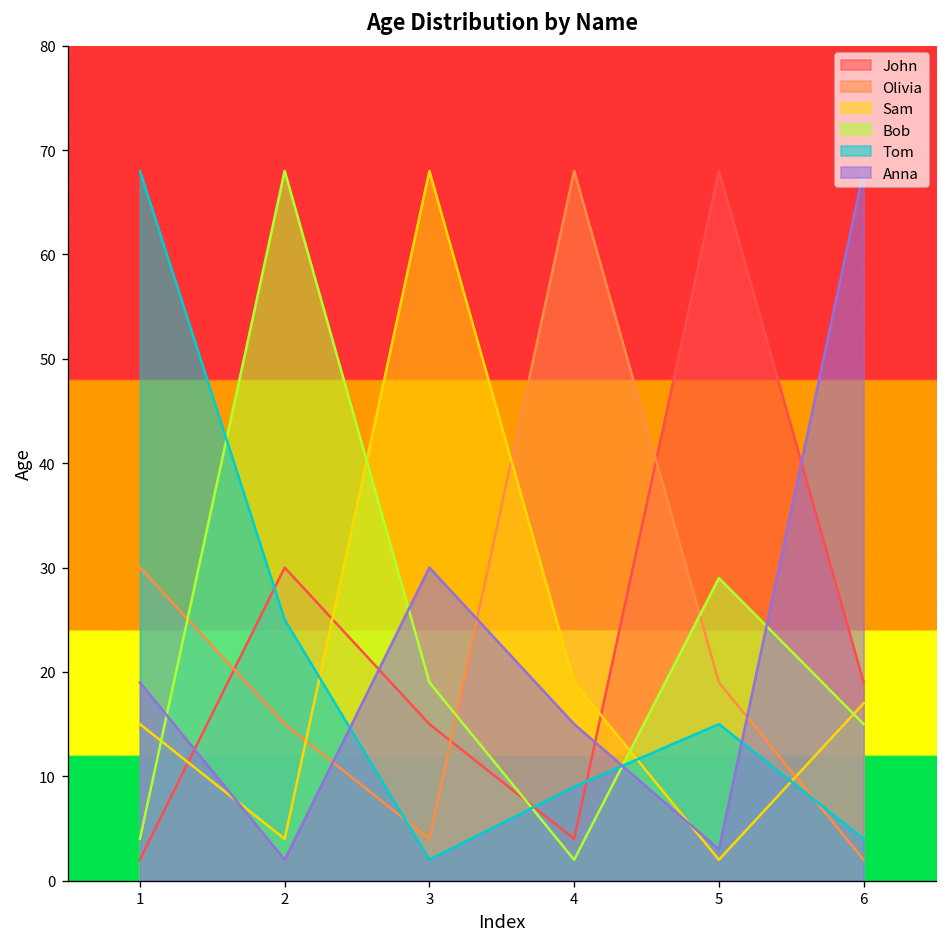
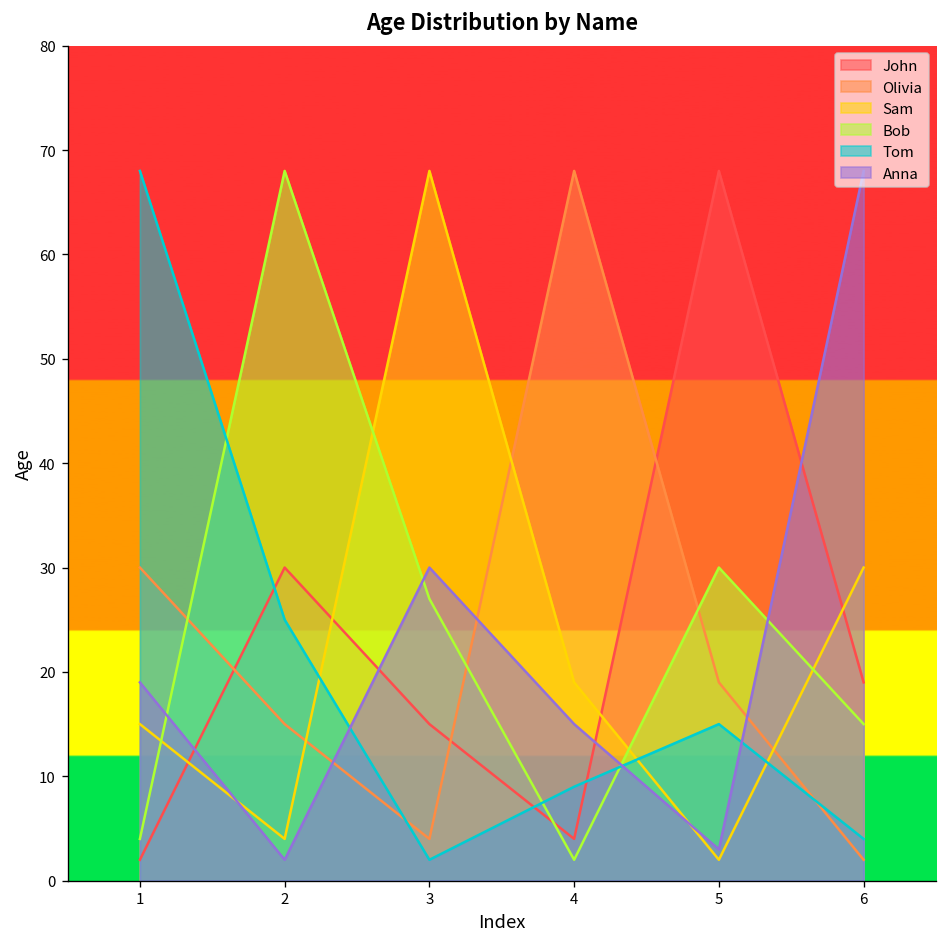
  {
    "Sam": {
      "1": 15,
      "2": 4,
      "3": 68,
      "4": 19,
      "5": 2,
-     "6": 17
+     "6": 30
    },
    "Bob": {
      "1": 4,
      "2": 68,
-     "3": 19,
+     "3": 27,
      "4": 2,
-     "5": 29,
+     "5": 30,
      "6": 15
    },
    "Tom": {
      "1": 68,
      "2": 25,
      "3": 2,
      "4": 9,
      "5": 15,
      "6": 4
    },
    "Anna": {
      "1": 19,
      "2": 2,
      "3": 30,
      "4": 15,
      "5": 3
    }
  }
